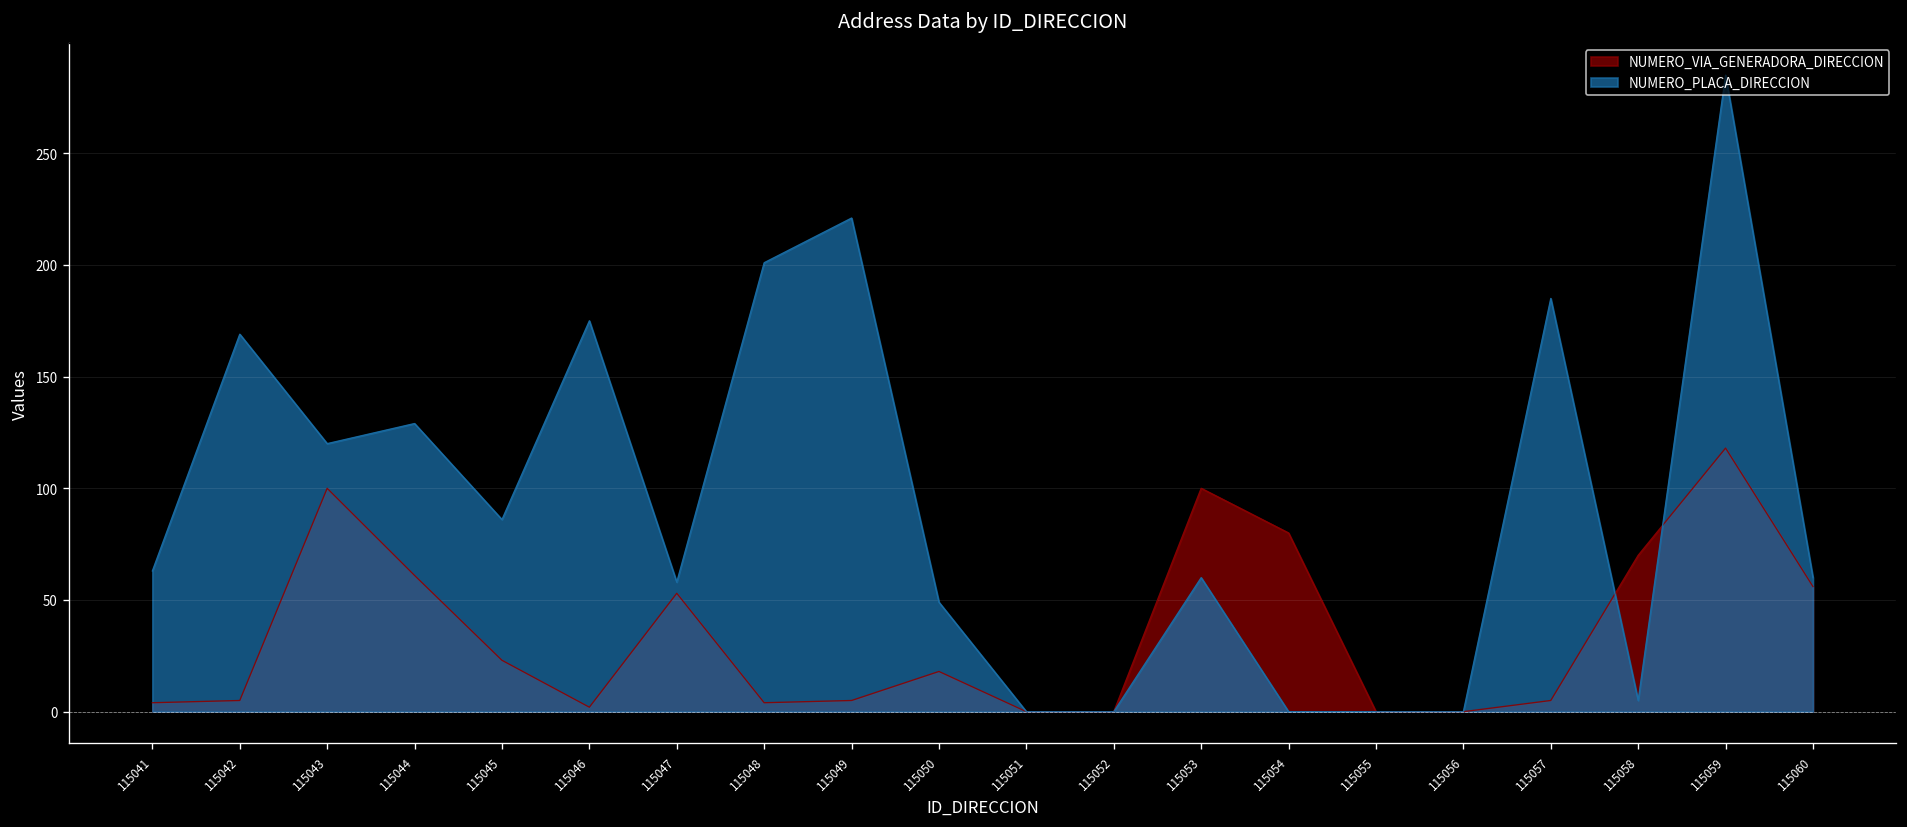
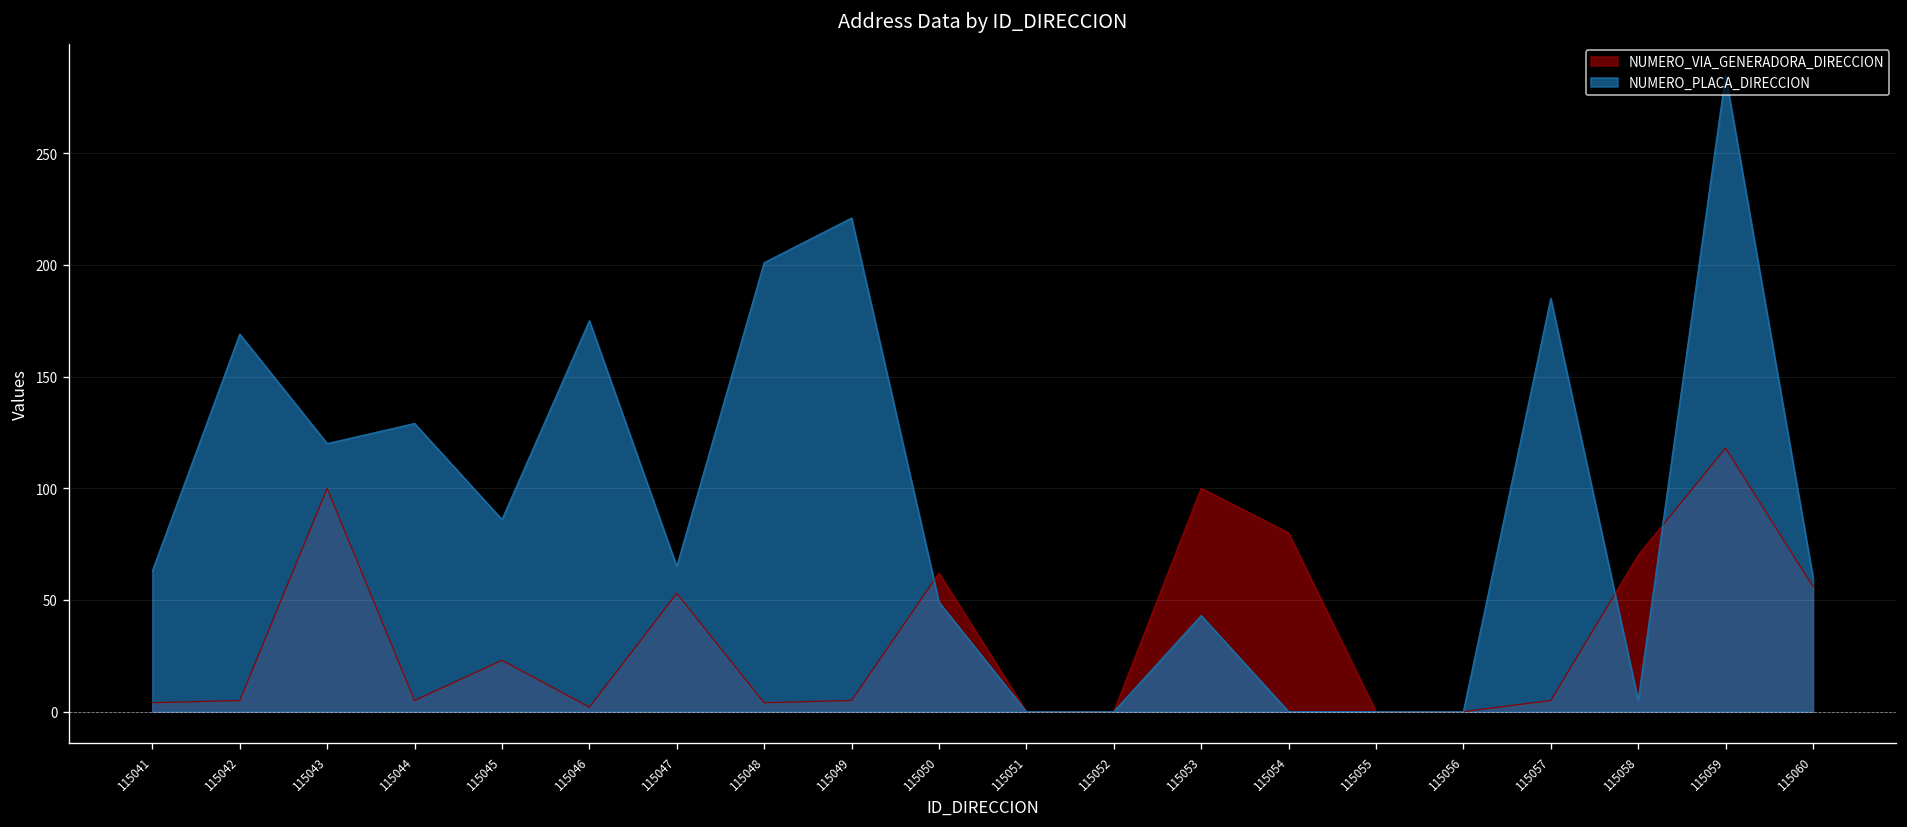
  {
    "NUMERO_VIA_GENERADORA_DIRECCION": {
      "115041": 4,
      "115042": 5,
      "115043": 100,
-     "115044": 61,
+     "115044": 5,
      "115045": 23,
      "115046": 2,
      "115047": 53,
      "115048": 4,
      "115049": 5,
-     "115050": 18,
+     "115050": 62,
      "115053": 100,
      "115054": 80,
      "115057": 5,
      "115058": 70,
      "115059": 118,
      "115060": 56
    },
    "NUMERO_PLACA_DIRECCION": {
      "115041": 63,
      "115042": 169,
      "115043": 120,
      "115044": 129,
      "115045": 86,
      "115046": 175,
-     "115047": 58,
+     "115047": 65,
      "115048": 201,
      "115049": 221,
      "115050": 49,
-     "115053": 60,
+     "115053": 43,
      "115054": 0,
      "115057": 185,
      "115058": 5,
      "115060": 60
    }
  }
